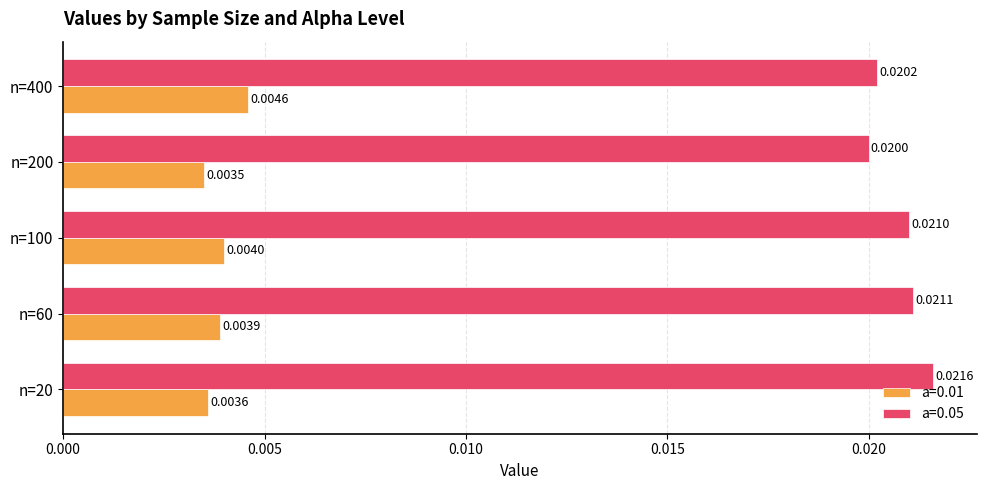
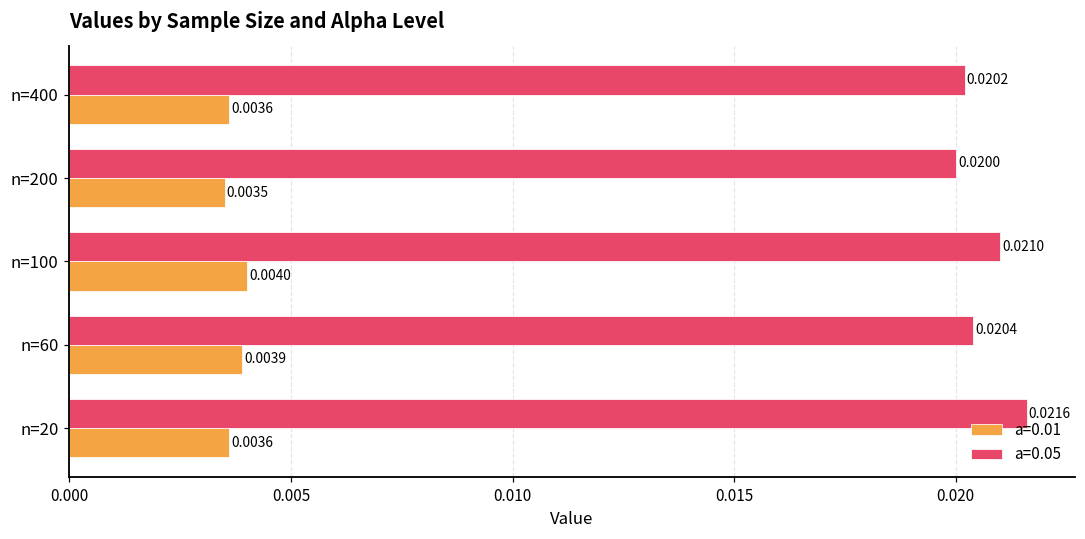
  {
    "a=0.01": {
-     "n=400": 0.0046,
+     "n=400": 0.0036,
      "n=200": 0.0035,
      "n=100": 0.0040,
      "n=60": 0.0039,
      "n=20": 0.0036
    },
    "a=0.05": {
      "n=400": 0.0202,
      "n=200": 0.0200,
      "n=100": 0.0210,
-     "n=60": 0.0211,
+     "n=60": 0.0204,
      "n=20": 0.0216
    }
  }
